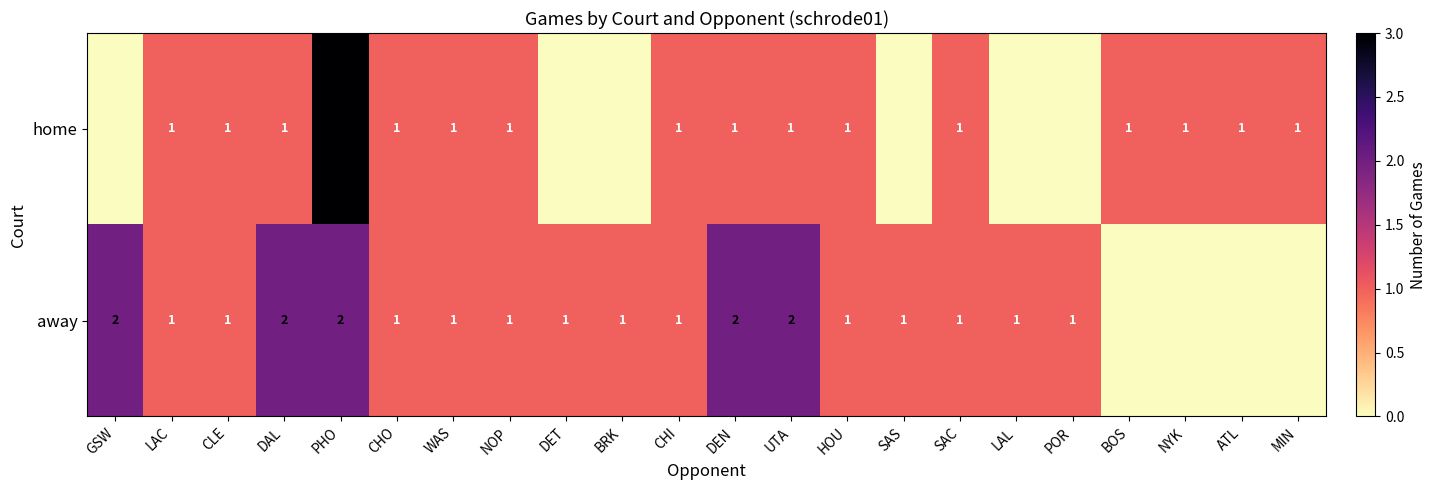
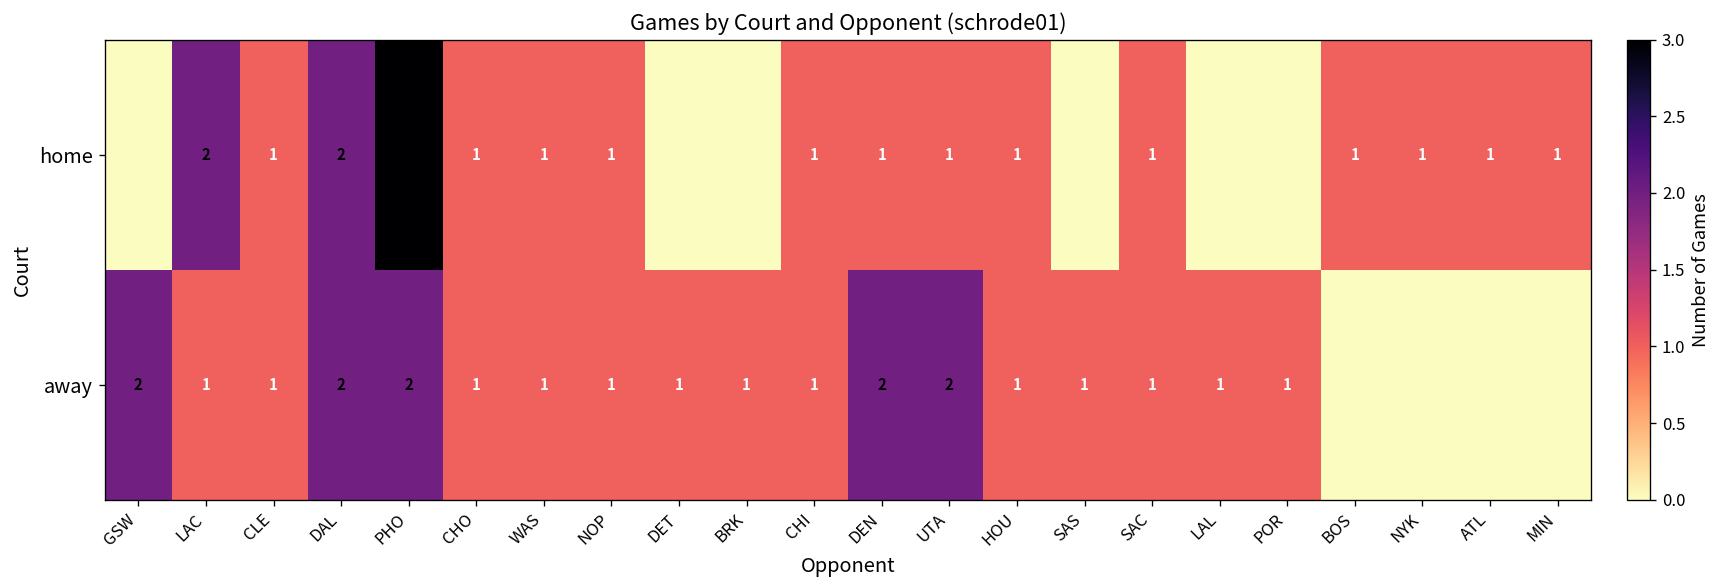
  {
    "home": {
-     "LAC": 1,
+     "LAC": 2,
      "CLE": 1,
-     "DAL": 1,
+     "DAL": 2,
      "CHO": 1,
      "WAS": 1,
      "NOP": 1,
      "CHI": 1,
      "DEN": 1,
      "UTA": 1,
      "HOU": 1,
      "SAC": 1,
      "BOS": 1,
      "NYK": 1,
      "ATL": 1,
      "MIN": 1
    },
    "away": {
      "GSW": 2,
      "LAC": 1,
      "CLE": 1,
      "DAL": 2,
      "PHO": 2,
      "CHO": 1,
      "WAS": 1,
      "NOP": 1,
      "DET": 1,
      "BRK": 1,
      "CHI": 1,
      "DEN": 2,
      "UTA": 2,
      "HOU": 1,
      "SAS": 1,
      "SAC": 1,
      "LAL": 1,
      "POR": 1
    }
  }
